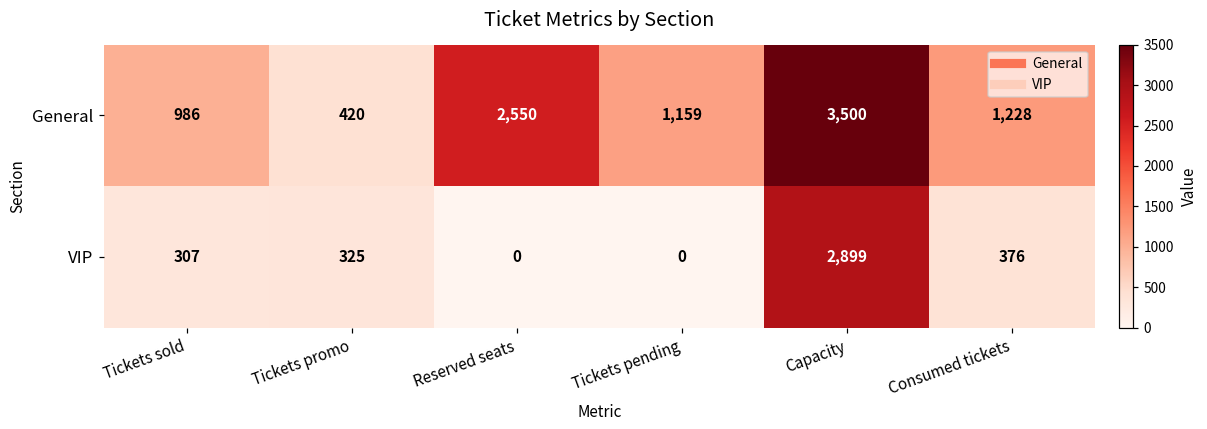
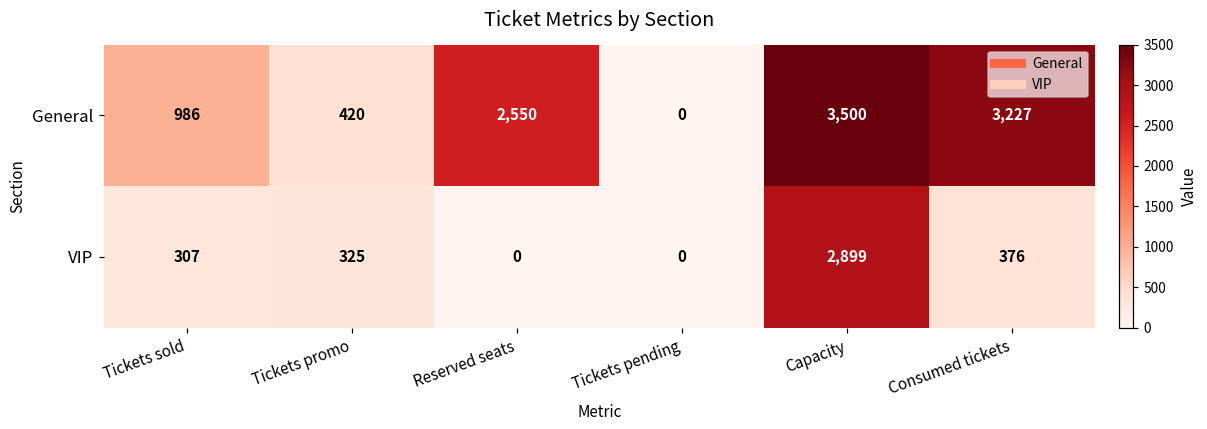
  {
    "General": {
      "Tickets sold": "986",
      "Tickets promo": "420",
      "Reserved seats": "2,550",
-     "Tickets pending": "1,159",
+     "Tickets pending": "0",
      "Capacity": "3,500",
-     "Consumed tickets": "1,228"
+     "Consumed tickets": "3,227"
    },
    "VIP": {
      "Tickets sold": "307",
      "Tickets promo": "325",
      "Reserved seats": "0",
      "Tickets pending": "0",
      "Capacity": "2,899",
      "Consumed tickets": "376"
    }
  }
